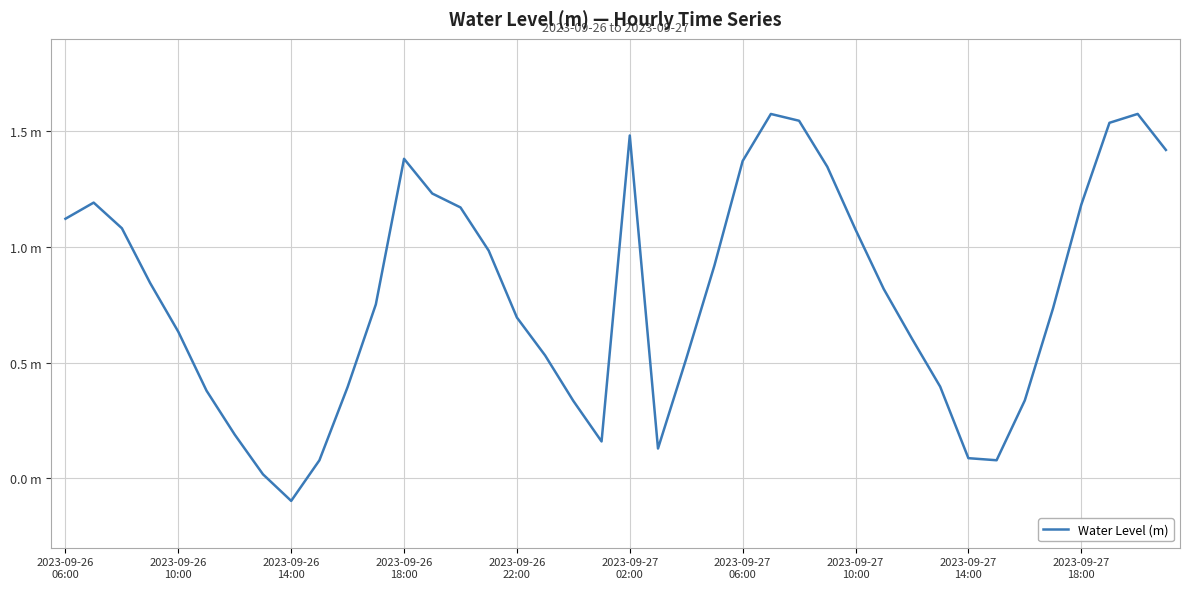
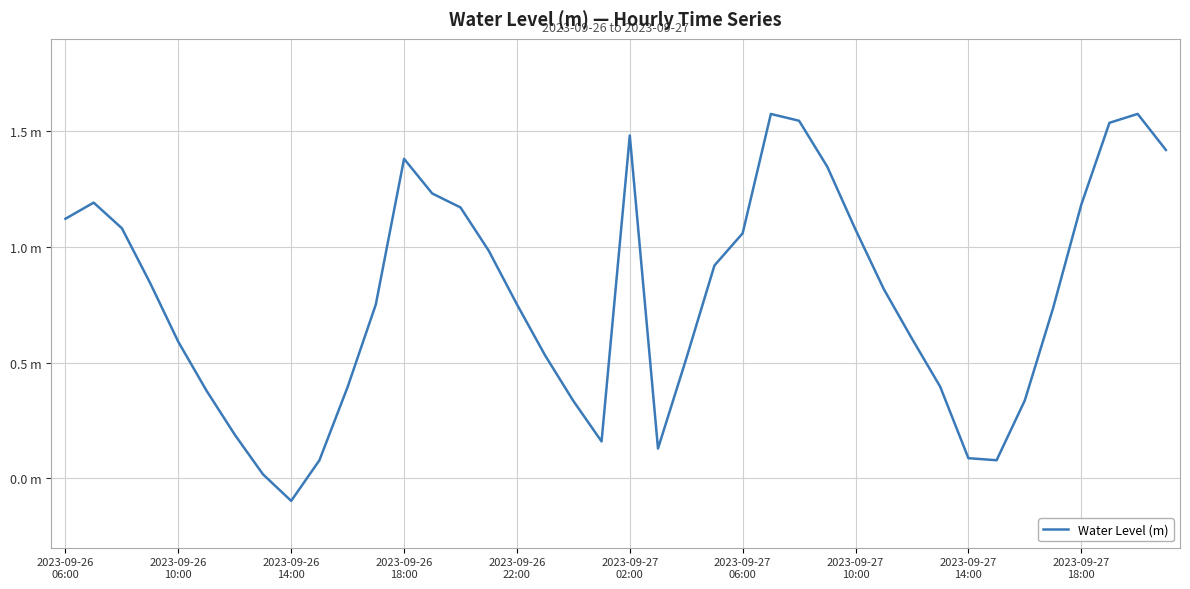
  {
    "2023-09-26 06:00": "1.12 m",
-   "2023-09-26 10:00": "0.63 m",
+   "2023-09-26 10:00": "0.59 m",
    "2023-09-26 14:00": "-0.10 m",
    "2023-09-26 18:00": "1.38 m",
-   "2023-09-26 22:00": "0.70 m",
+   "2023-09-26 22:00": "0.75 m",
    "2023-09-27 02:00": "1.48 m",
-   "2023-09-27 06:00": "1.37 m",
+   "2023-09-27 06:00": "1.06 m",
    "2023-09-27 10:00": "1.08 m",
    "2023-09-27 14:00": "0.09 m",
    "2023-09-27 18:00": "1.18 m"
  }
